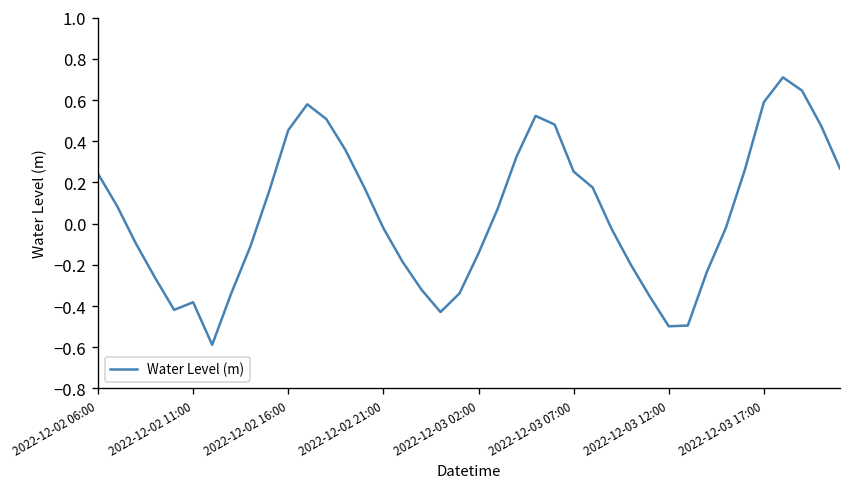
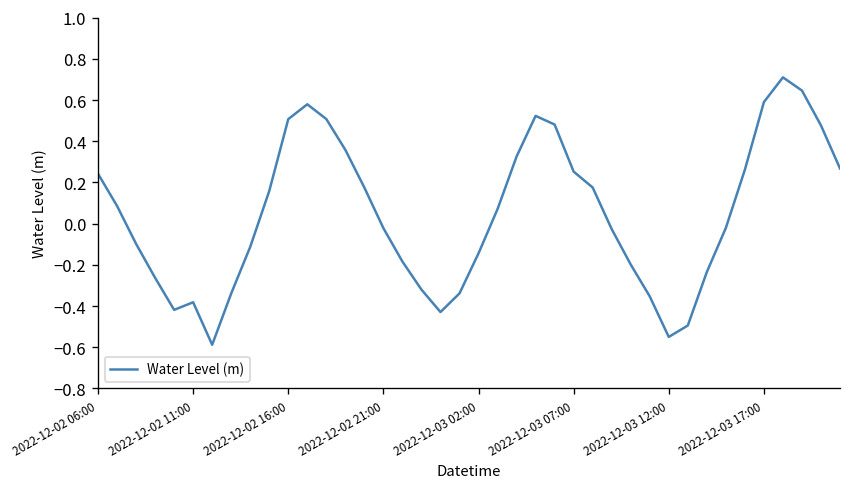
  {
    "2022-12-02 06:00": 0.24,
    "2022-12-02 11:00": -0.38,
-   "2022-12-02 16:00": 0.45,
+   "2022-12-02 16:00": 0.51,
    "2022-12-02 21:00": -0.02,
    "2022-12-03 02:00": -0.14,
    "2022-12-03 07:00": 0.25,
-   "2022-12-03 12:00": -0.50,
+   "2022-12-03 12:00": -0.55,
    "2022-12-03 17:00": 0.59
  }
